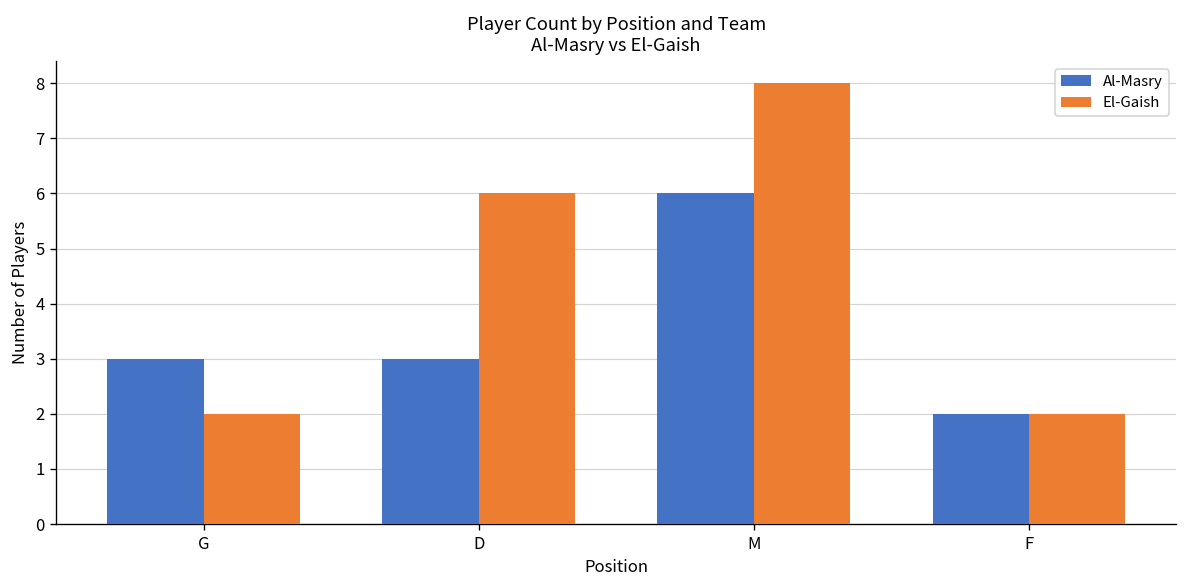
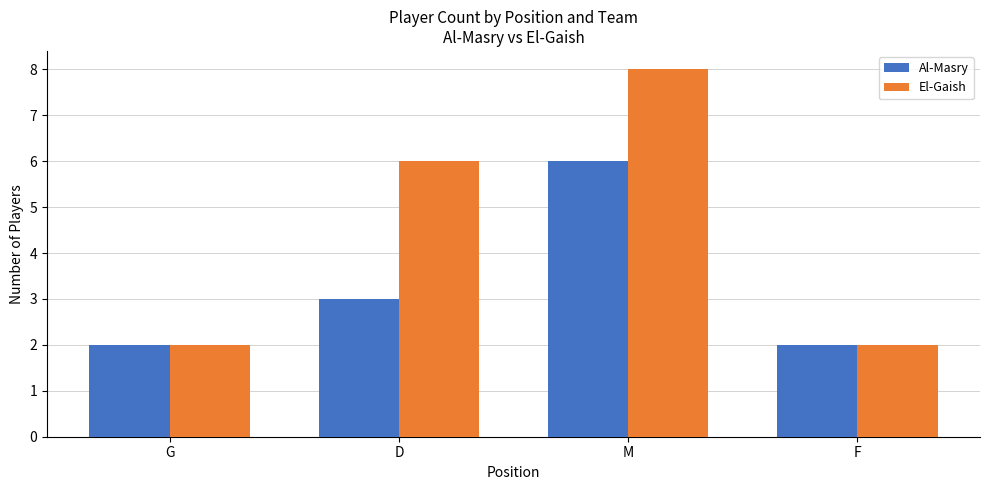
  {
    "Al-Masry": {
-     "G": 3,
+     "G": 2,
      "D": 3,
      "M": 6,
      "F": 2
    },
    "El-Gaish": {
      "G": 2,
      "D": 6,
      "M": 8,
      "F": 2
    }
  }
